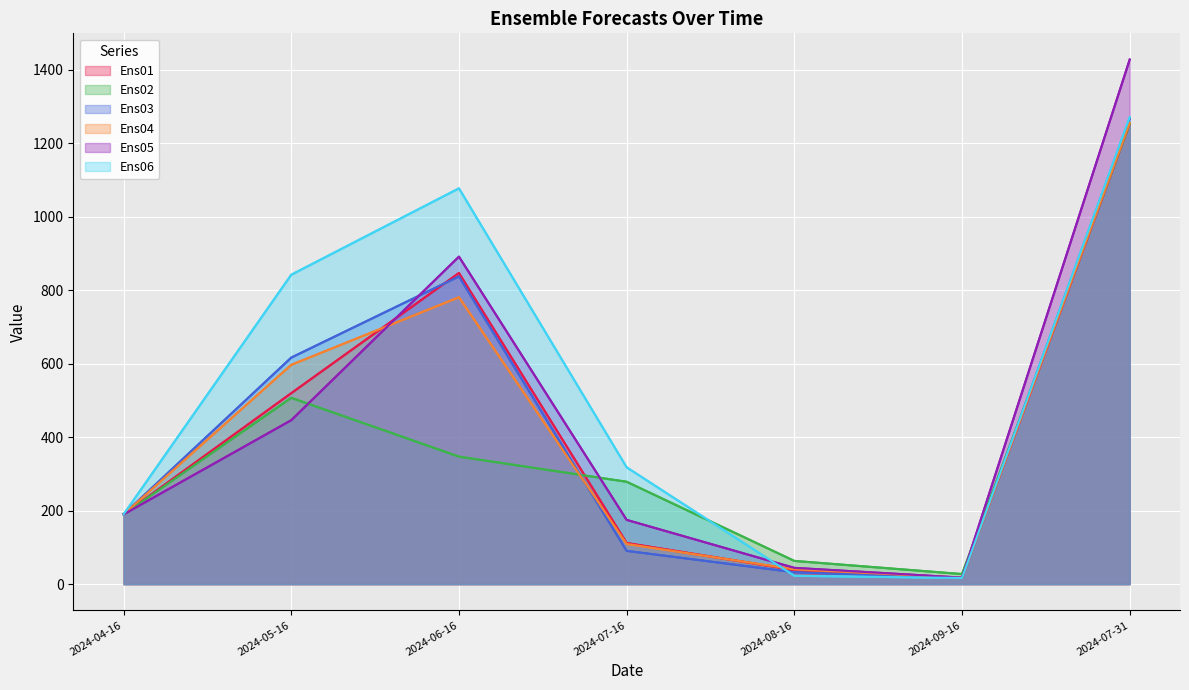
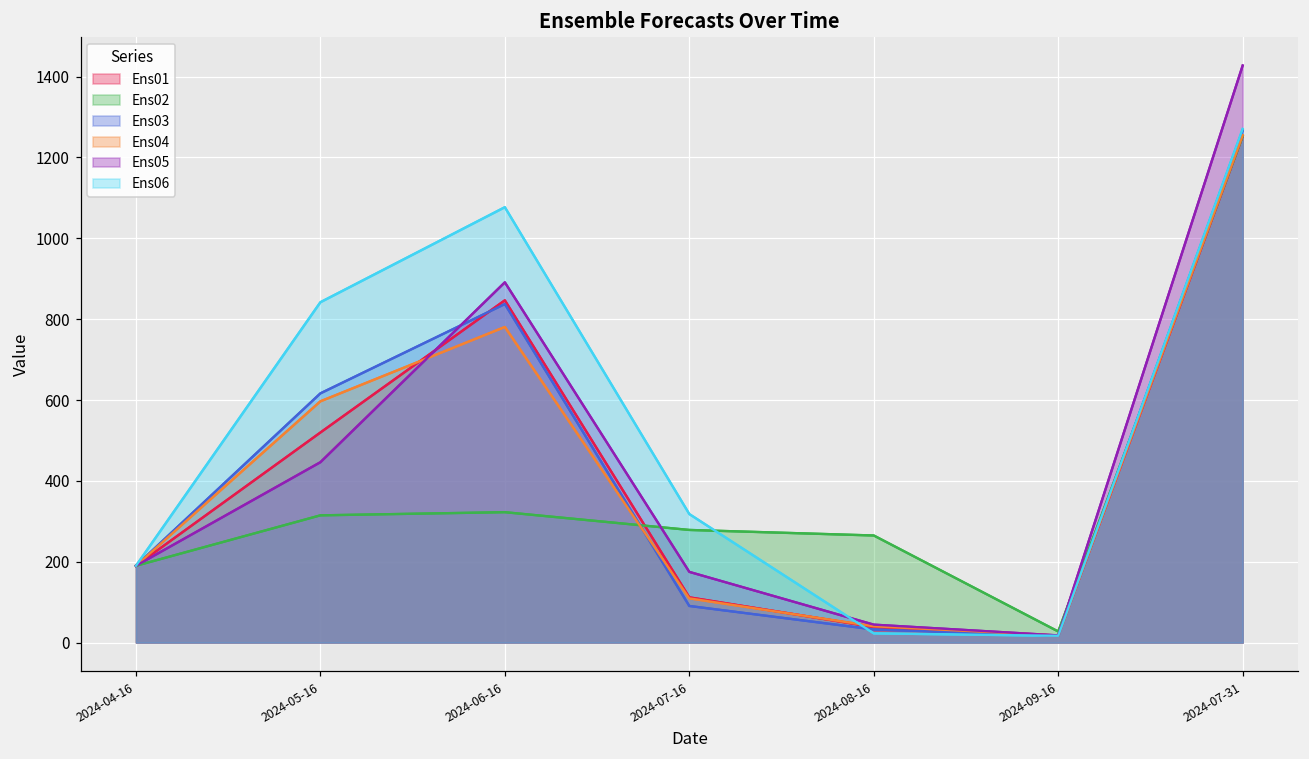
  {
    "Ens02": {
-     "2024-05-16": 510,
-     "2024-06-16": 350,
+     "2024-05-16": 310,
+     "2024-06-16": 320,
      "2024-07-16": 280,
-     "2024-08-16": 60,
+     "2024-08-16": 260,
      "2024-09-16": 30
    },
    "Ens06": {
      "2024-05-16": 840,
      "2024-06-16": 1080,
      "2024-07-16": 320,
      "2024-08-16": 20
    }
  }
